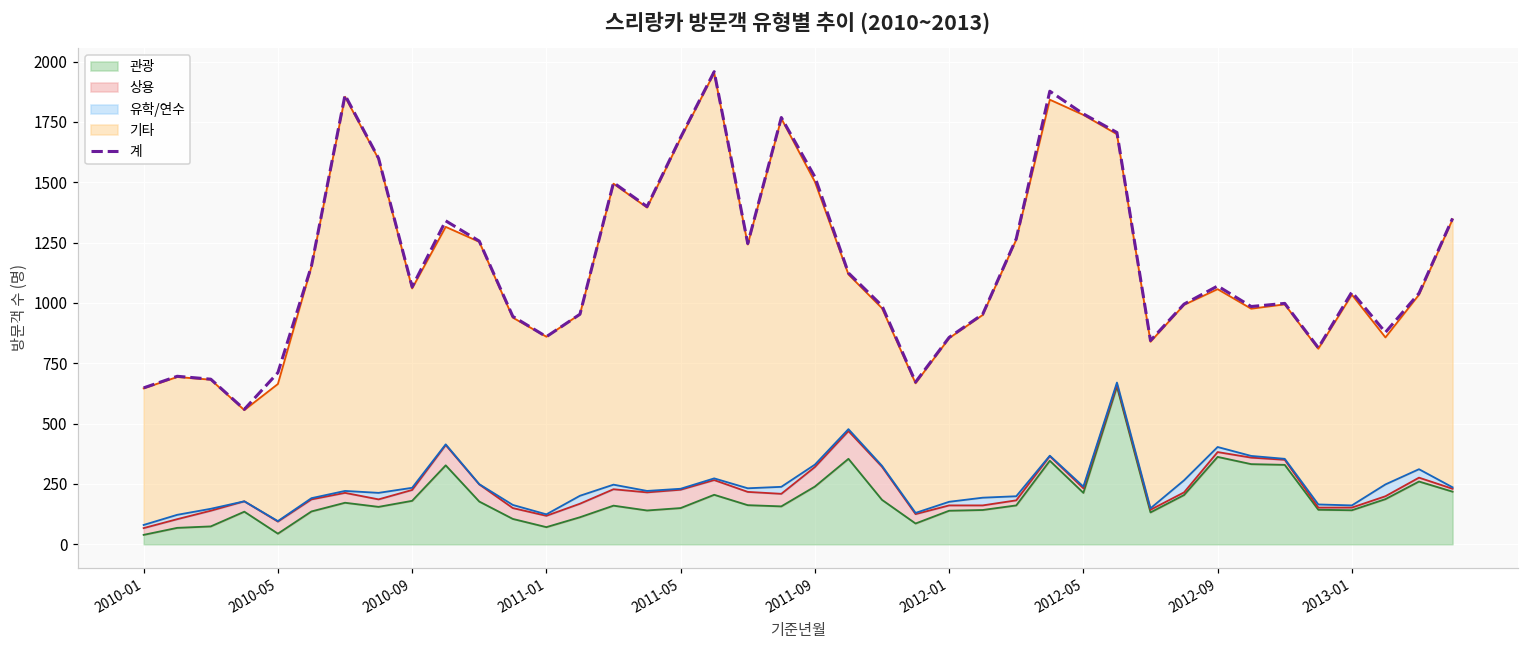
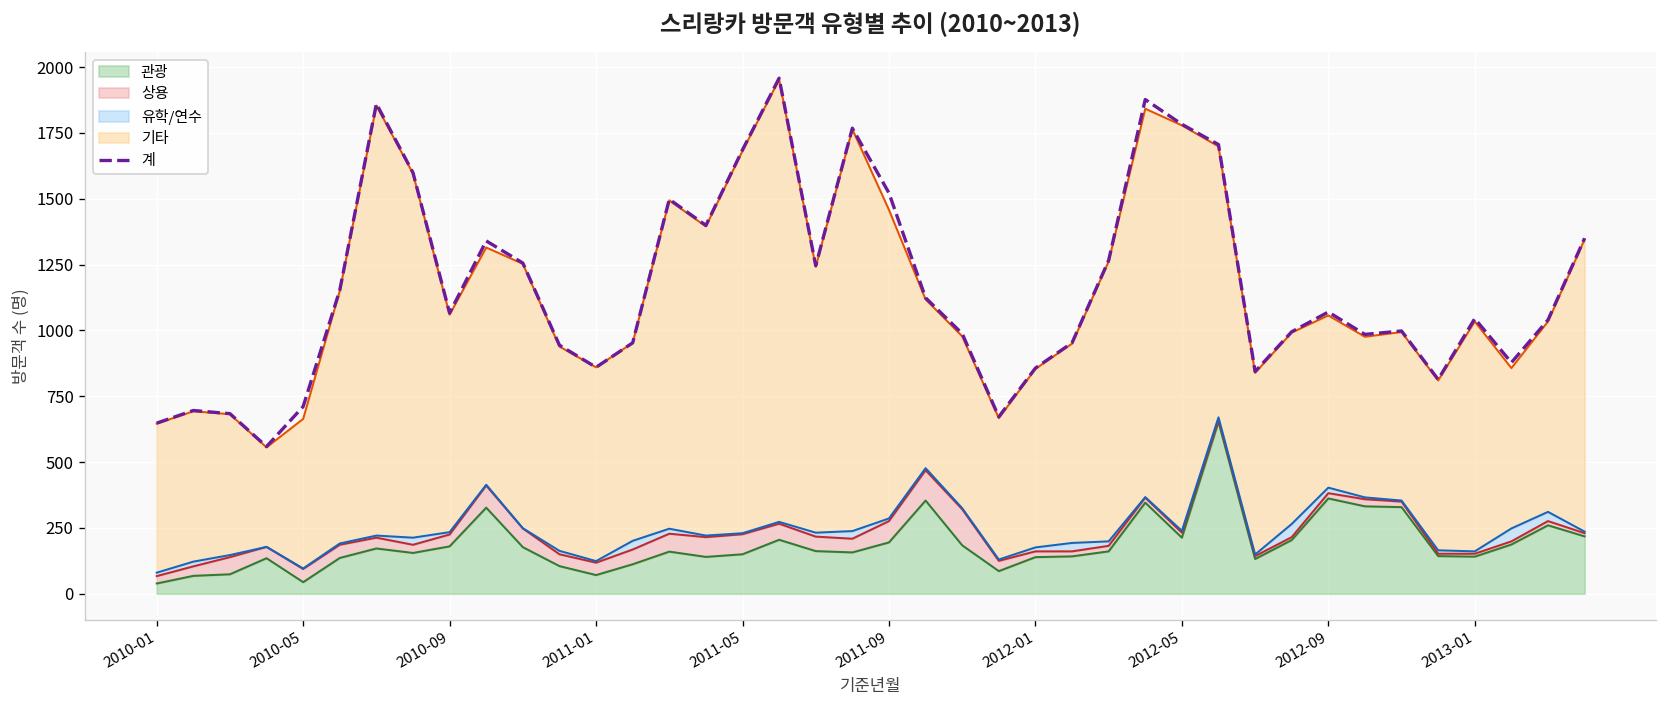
  {
    "관광": {
      "2010-01": 40,
      "2010-05": 40,
      "2010-09": 180,
      "2011-01": 70,
      "2011-05": 150,
-     "2011-09": 240,
+     "2011-09": 200,
      "2012-01": 140,
      "2012-05": 210,
      "2012-09": 360
    },
    "유학/연수": {
      "2010-01": 10,
      "2012-01": 20,
      "2012-09": 20
    },
    "계": {
      "2010-05": 710,
      "2011-09": 1520,
      "2012-09": 1070
    }
  }
